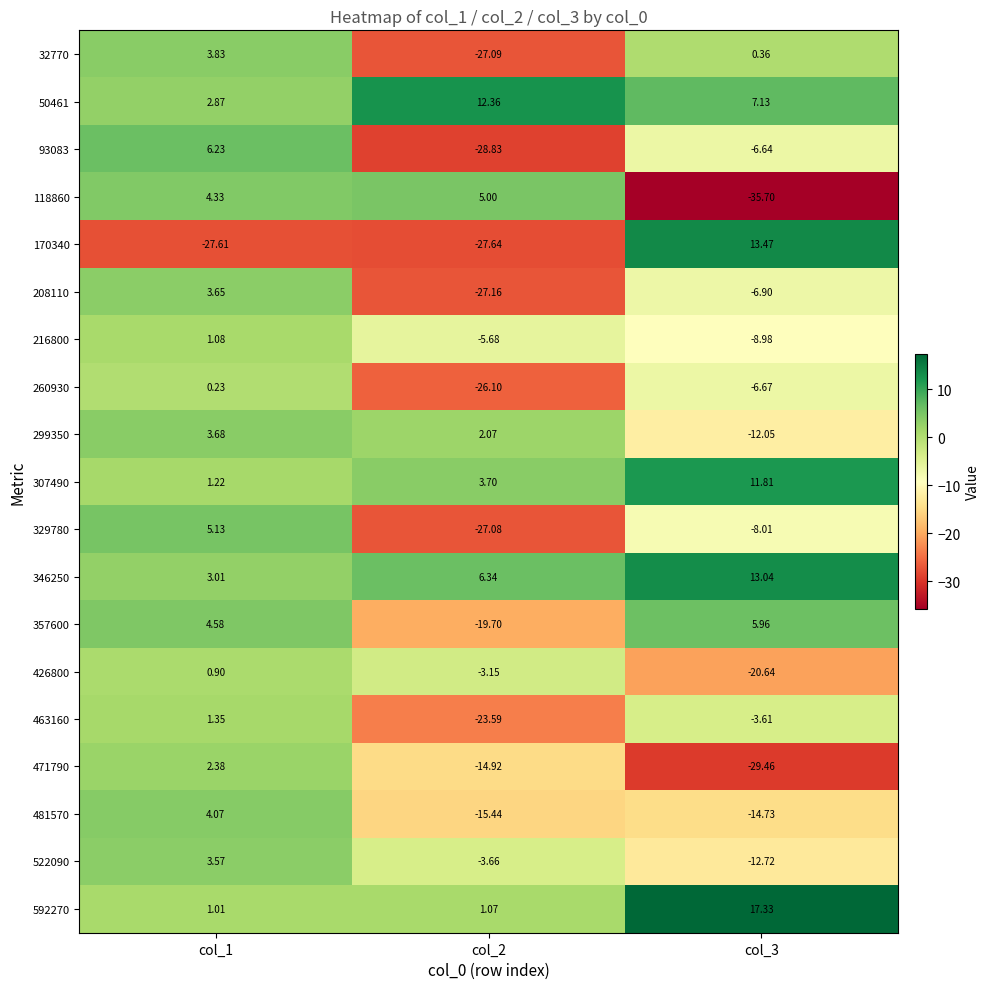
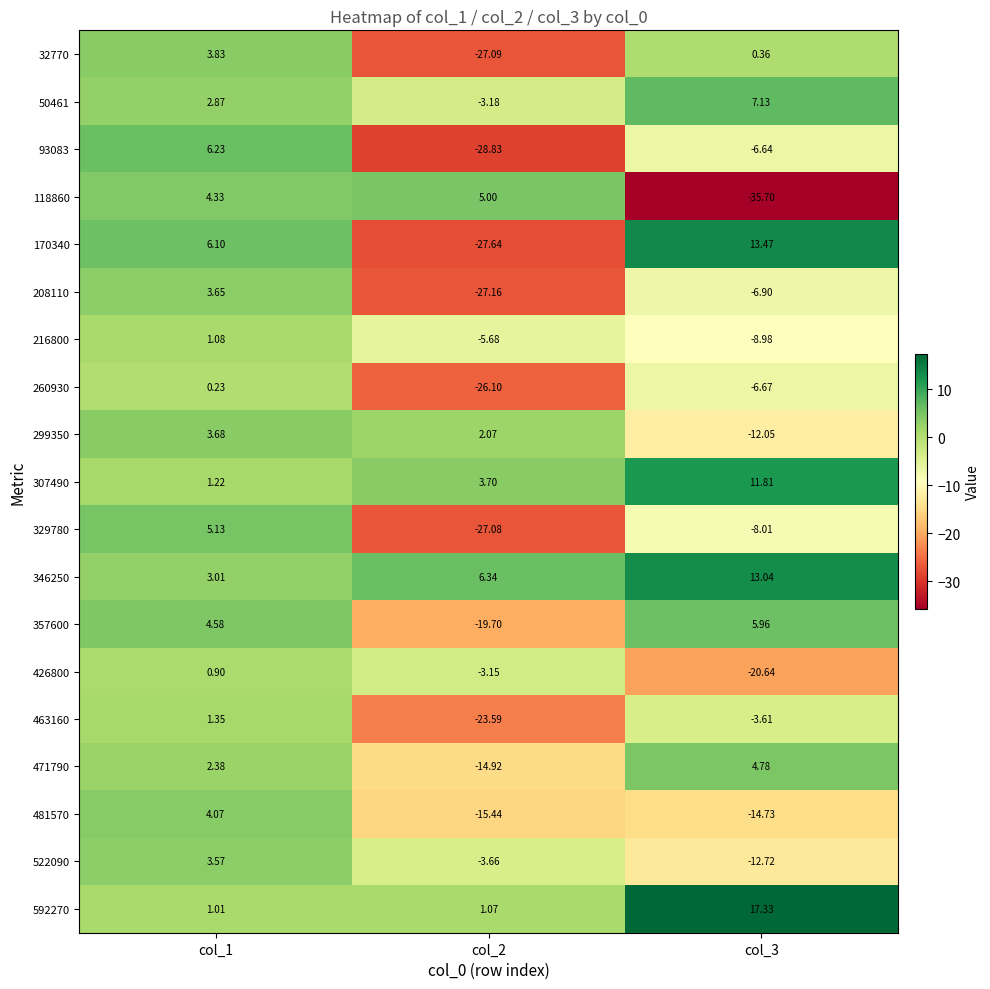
  {
    "32770": {
      "col_1": 3.83,
      "col_2": -27.09,
      "col_3": 0.36
    },
    "50461": {
      "col_1": 2.87,
-     "col_2": 12.36,
+     "col_2": -3.18,
      "col_3": 7.13
    },
    "93083": {
      "col_1": 6.23,
      "col_2": -28.83,
      "col_3": -6.64
    },
    "118860": {
      "col_1": 4.33,
      "col_2": 5.00,
      "col_3": -35.70
    },
    "170340": {
-     "col_1": -27.61,
+     "col_1": 6.10,
      "col_2": -27.64,
      "col_3": 13.47
    },
    "208110": {
      "col_1": 3.65,
      "col_2": -27.16,
      "col_3": -6.90
    },
    "216800": {
      "col_1": 1.08,
      "col_2": -5.68,
      "col_3": -8.98
    },
    "260930": {
      "col_1": 0.23,
      "col_2": -26.10,
      "col_3": -6.67
    },
    "299350": {
      "col_1": 3.68,
      "col_2": 2.07,
      "col_3": -12.05
    },
    "307490": {
      "col_1": 1.22,
      "col_2": 3.70,
      "col_3": 11.81
    },
    "329780": {
      "col_1": 5.13,
      "col_2": -27.08,
      "col_3": -8.01
    },
    "346250": {
      "col_1": 3.01,
      "col_2": 6.34,
      "col_3": 13.04
    },
    "357600": {
      "col_1": 4.58,
      "col_2": -19.70,
      "col_3": 5.96
    },
    "426800": {
      "col_1": 0.90,
      "col_2": -3.15,
      "col_3": -20.64
    },
    "463160": {
      "col_1": 1.35,
      "col_2": -23.59,
      "col_3": -3.61
    },
    "471790": {
      "col_1": 2.38,
      "col_2": -14.92,
-     "col_3": -29.46
+     "col_3": 4.78
    },
    "481570": {
      "col_1": 4.07,
      "col_2": -15.44,
      "col_3": -14.73
    },
    "522090": {
      "col_1": 3.57,
      "col_2": -3.66,
      "col_3": -12.72
    },
    "592270": {
      "col_1": 1.01,
      "col_2": 1.07,
      "col_3": 17.33
    }
  }
